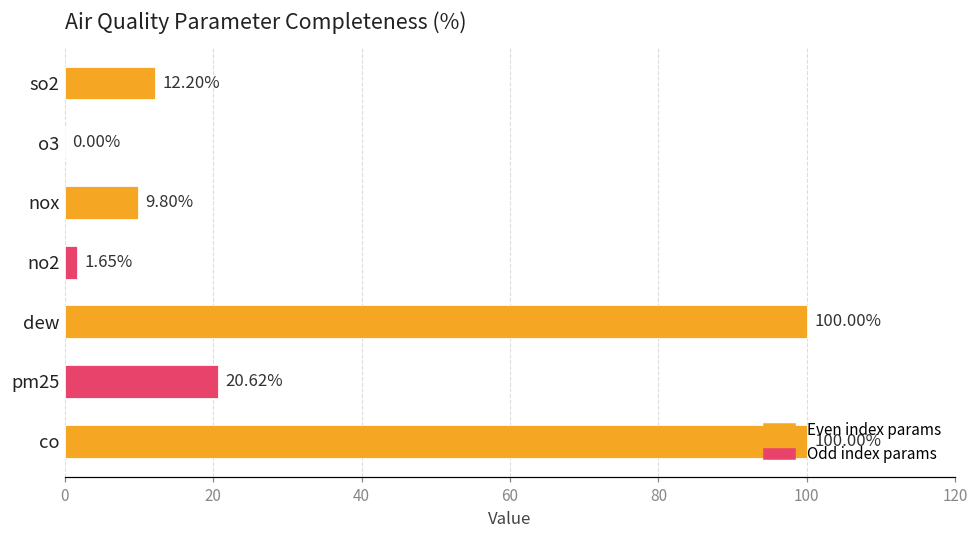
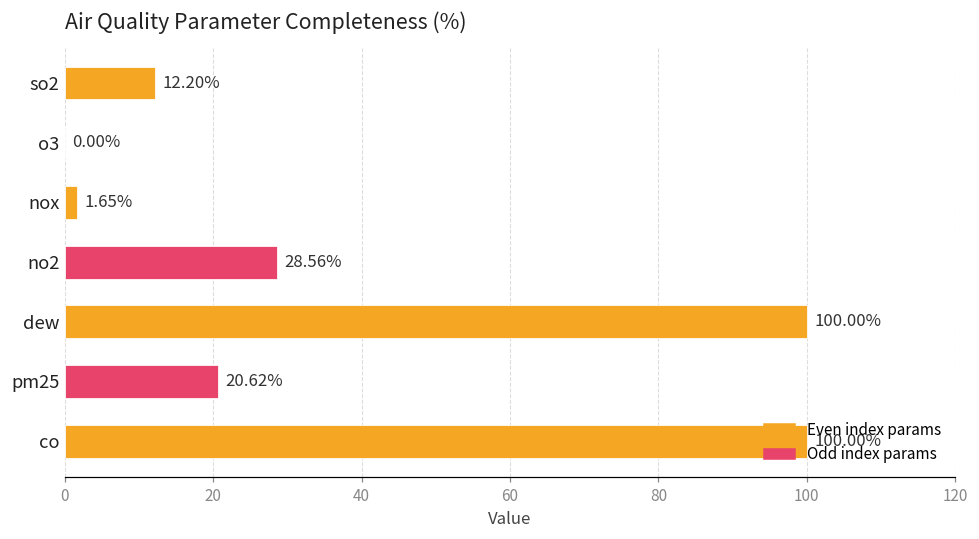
  {
    "so2": "12.20%",
    "o3": "0.00%",
-   "nox": "9.80%",
-   "no2": "1.65%",
+   "nox": "1.65%",
+   "no2": "28.56%",
    "dew": "100.00%",
    "pm25": "20.62%",
    "co": "100.00%"
  }
